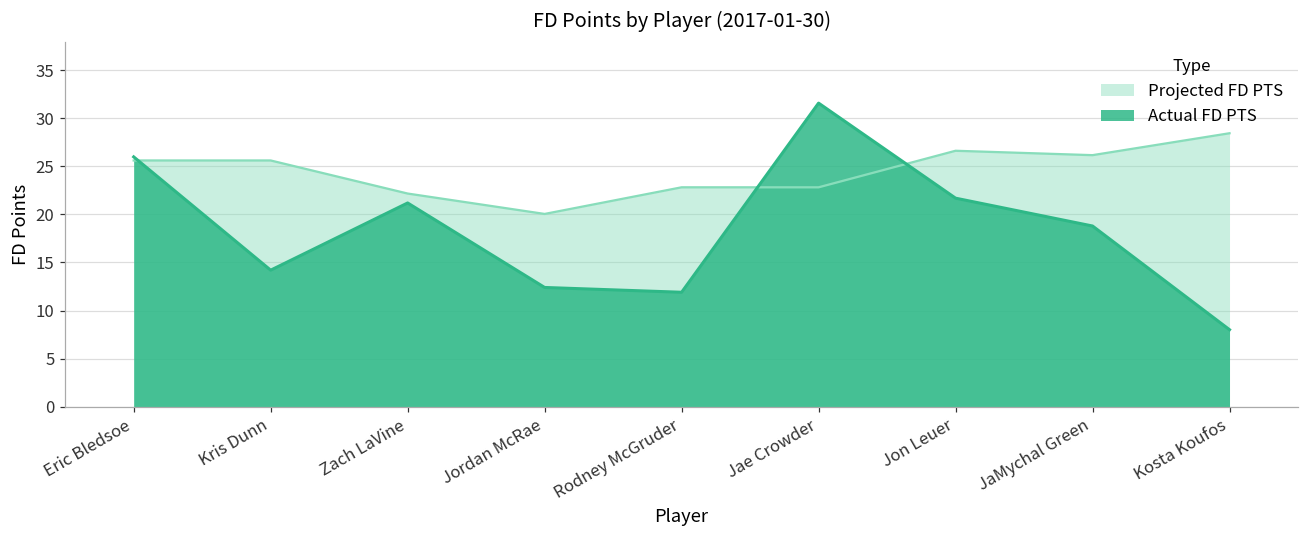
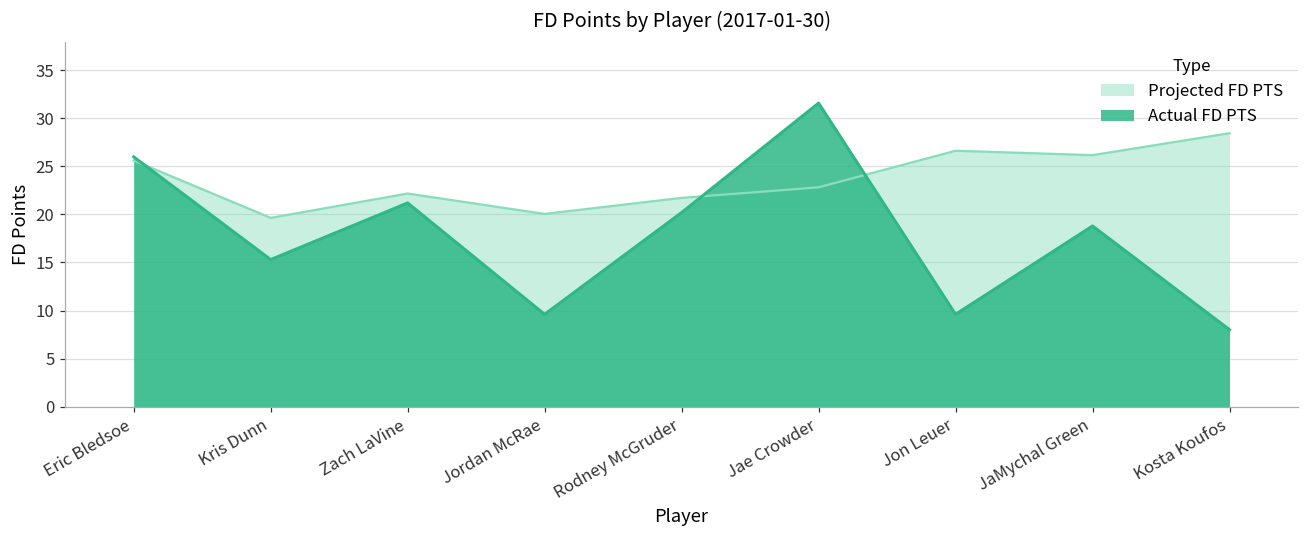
  {
    "Projected FD PTS": {
      "Eric Bledsoe": 26,
-     "Kris Dunn": 26,
+     "Kris Dunn": 20,
      "Zach LaVine": 22,
      "Jordan McRae": 20,
-     "Rodney McGruder": 23,
+     "Rodney McGruder": 22,
      "Jae Crowder": 23,
      "Jon Leuer": 27,
      "JaMychal Green": 26,
      "Kosta Koufos": 28
    },
    "Actual FD PTS": {
      "Eric Bledsoe": 26,
-     "Kris Dunn": 14,
+     "Kris Dunn": 15,
      "Zach LaVine": 21,
-     "Jordan McRae": 12,
-     "Rodney McGruder": 12,
+     "Jordan McRae": 10,
+     "Rodney McGruder": 20,
      "Jae Crowder": 32,
-     "Jon Leuer": 22,
+     "Jon Leuer": 10,
      "JaMychal Green": 19,
      "Kosta Koufos": 8
    }
  }
